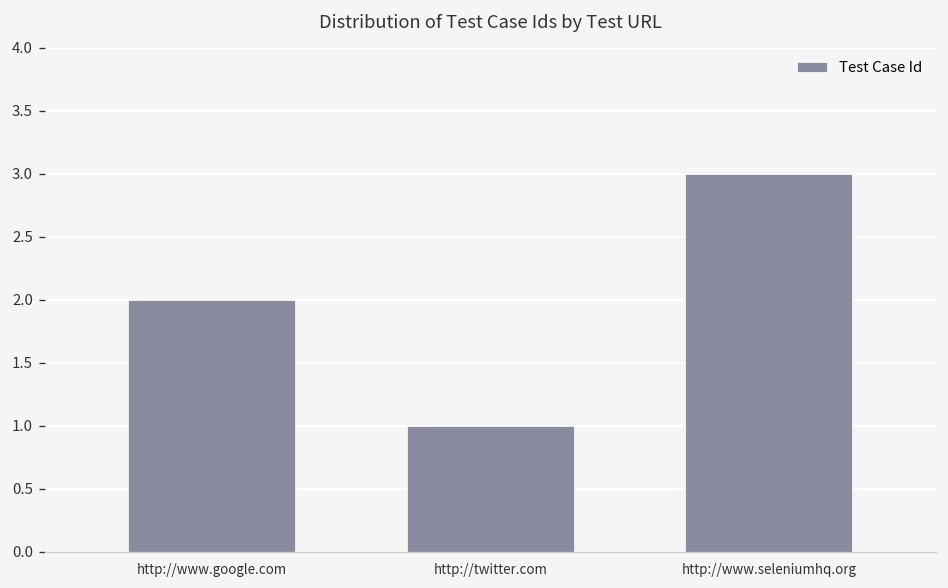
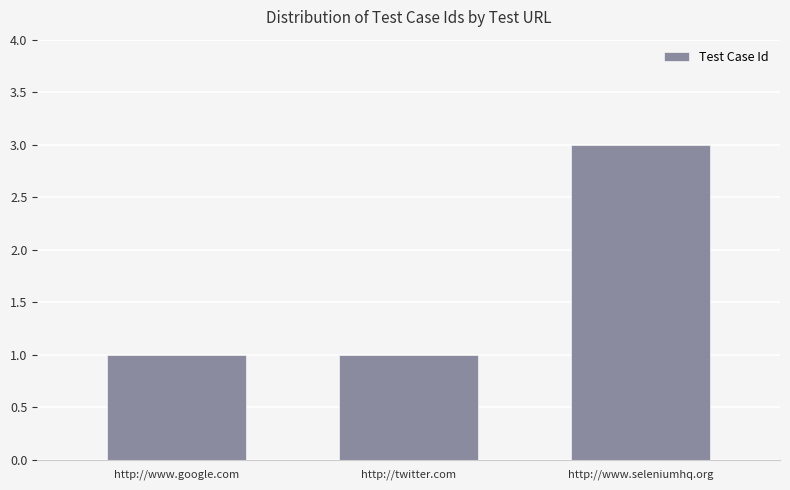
  {
-   "http://www.google.com": 2,
+   "http://www.google.com": 1,
    "http://twitter.com": 1,
    "http://www.seleniumhq.org": 3
  }
